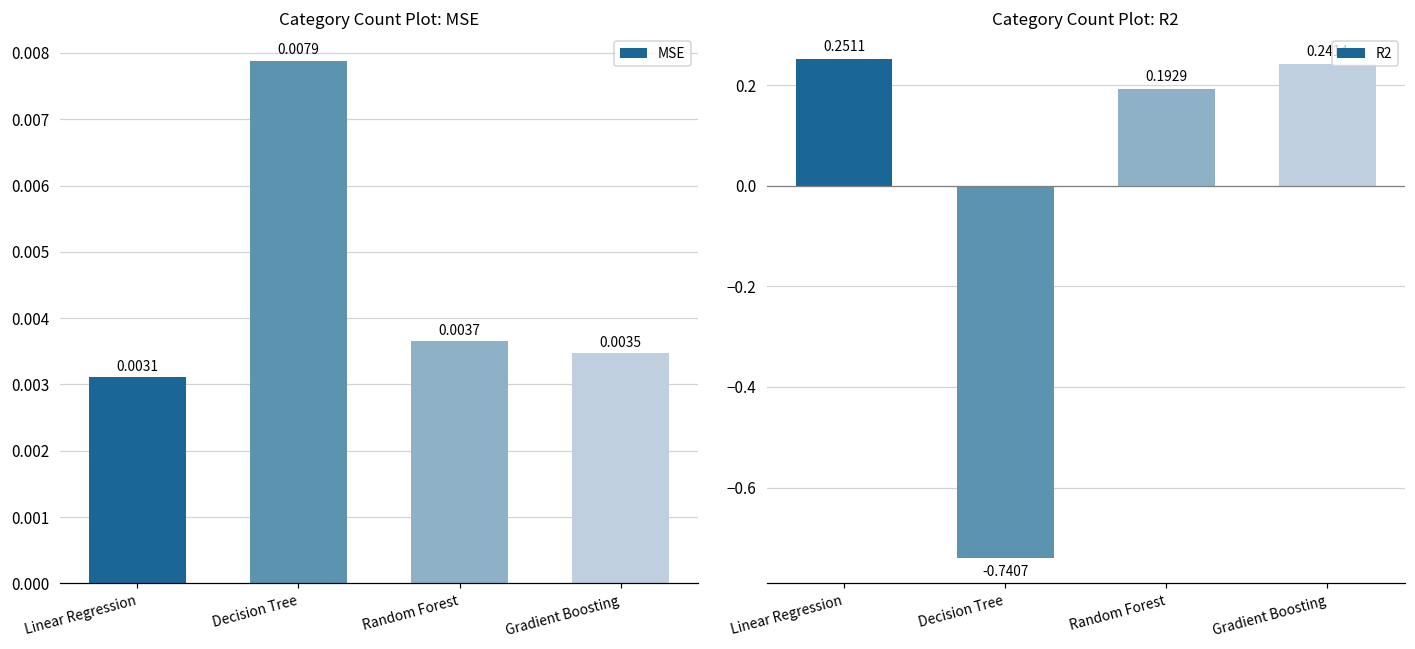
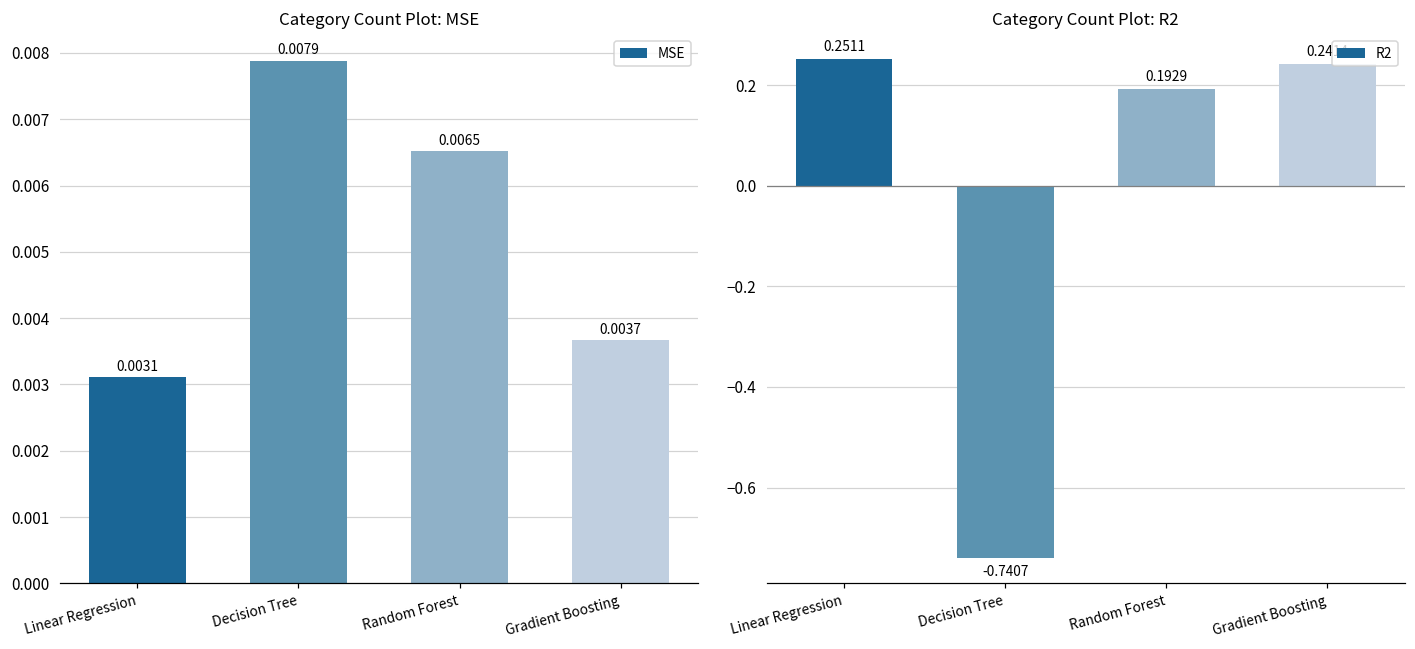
  {
    "Category Count Plot: MSE": {
      "Linear Regression": 0.0031,
      "Decision Tree": 0.0079,
-     "Random Forest": 0.0037,
-     "Gradient Boosting": 0.0035
+     "Random Forest": 0.0065,
+     "Gradient Boosting": 0.0037
    },
    "Category Count Plot: R2": {
      "Linear Regression": 0.2511,
      "Decision Tree": -0.7407,
      "Random Forest": 0.1929
    }
  }
